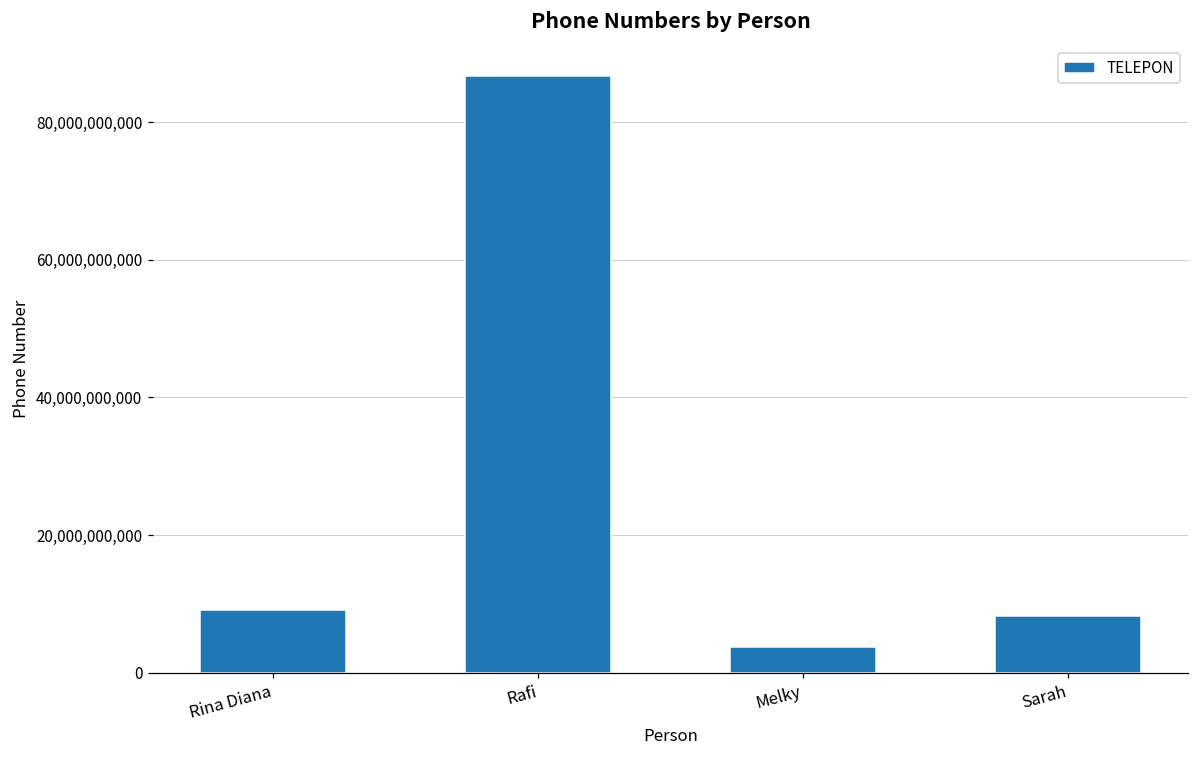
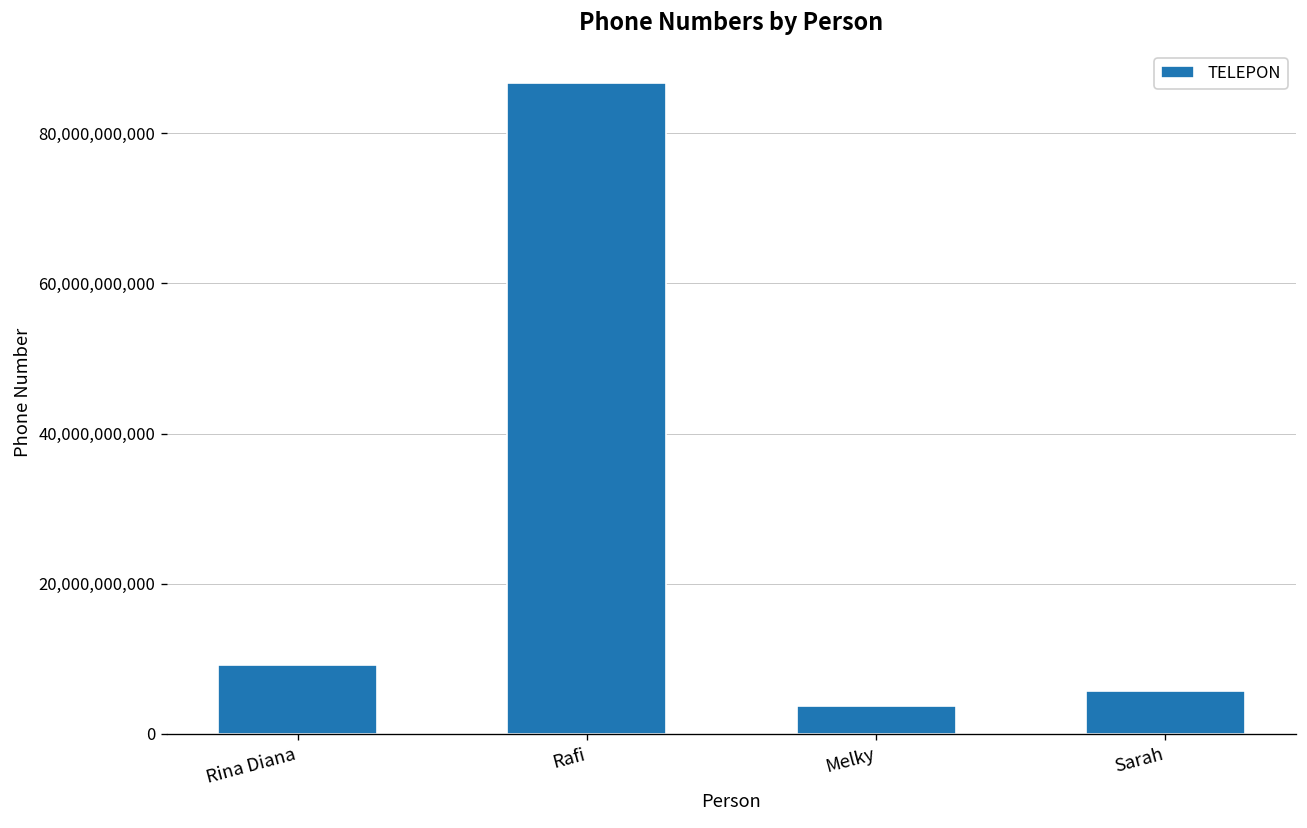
  {
    "Rina Diana": "9,000,000,000",
    "Rafi": "87,000,000,000",
    "Melky": "4,000,000,000",
-   "Sarah": "8,000,000,000"
+   "Sarah": "6,000,000,000"
  }
